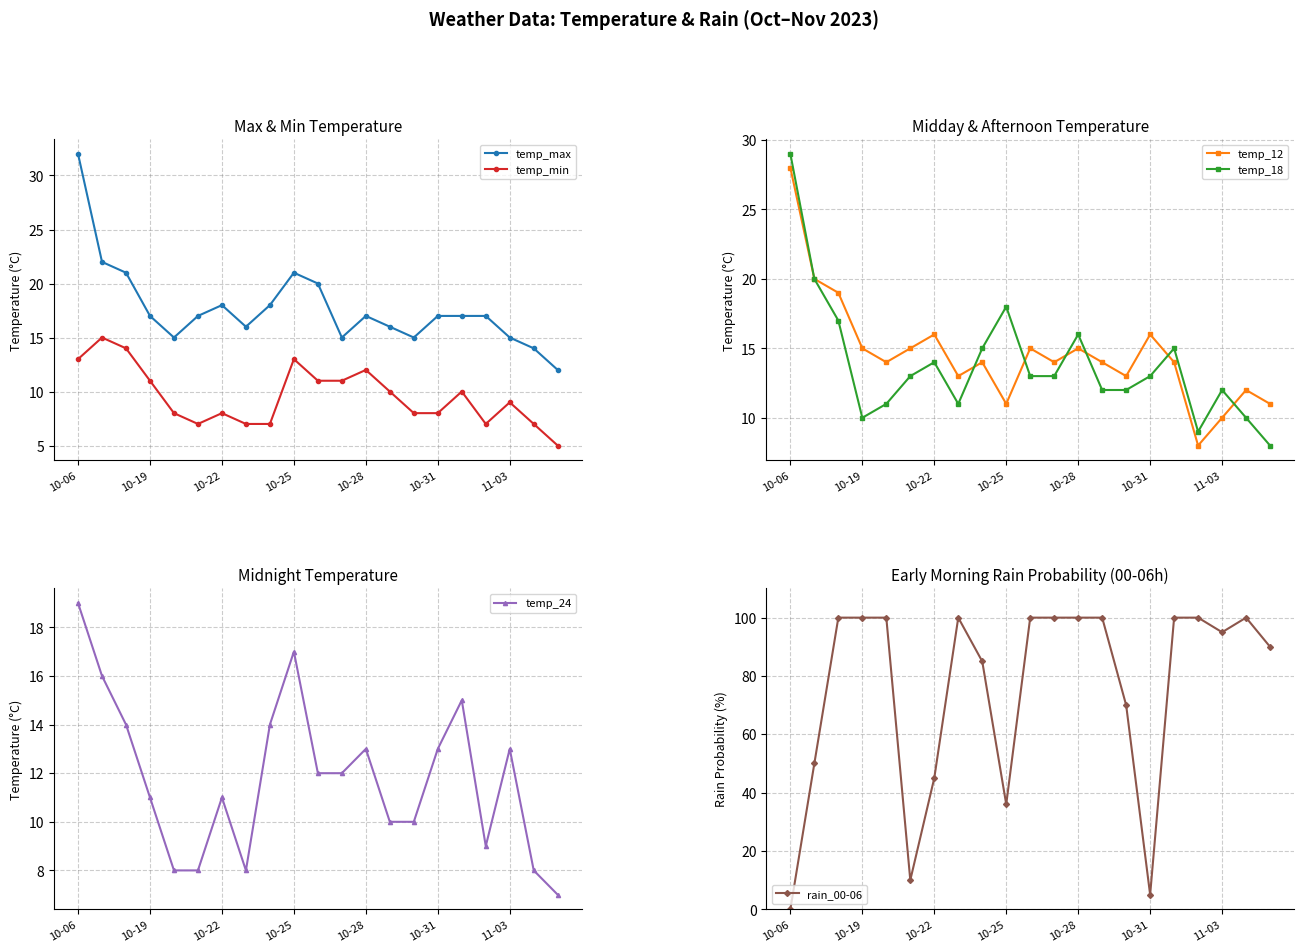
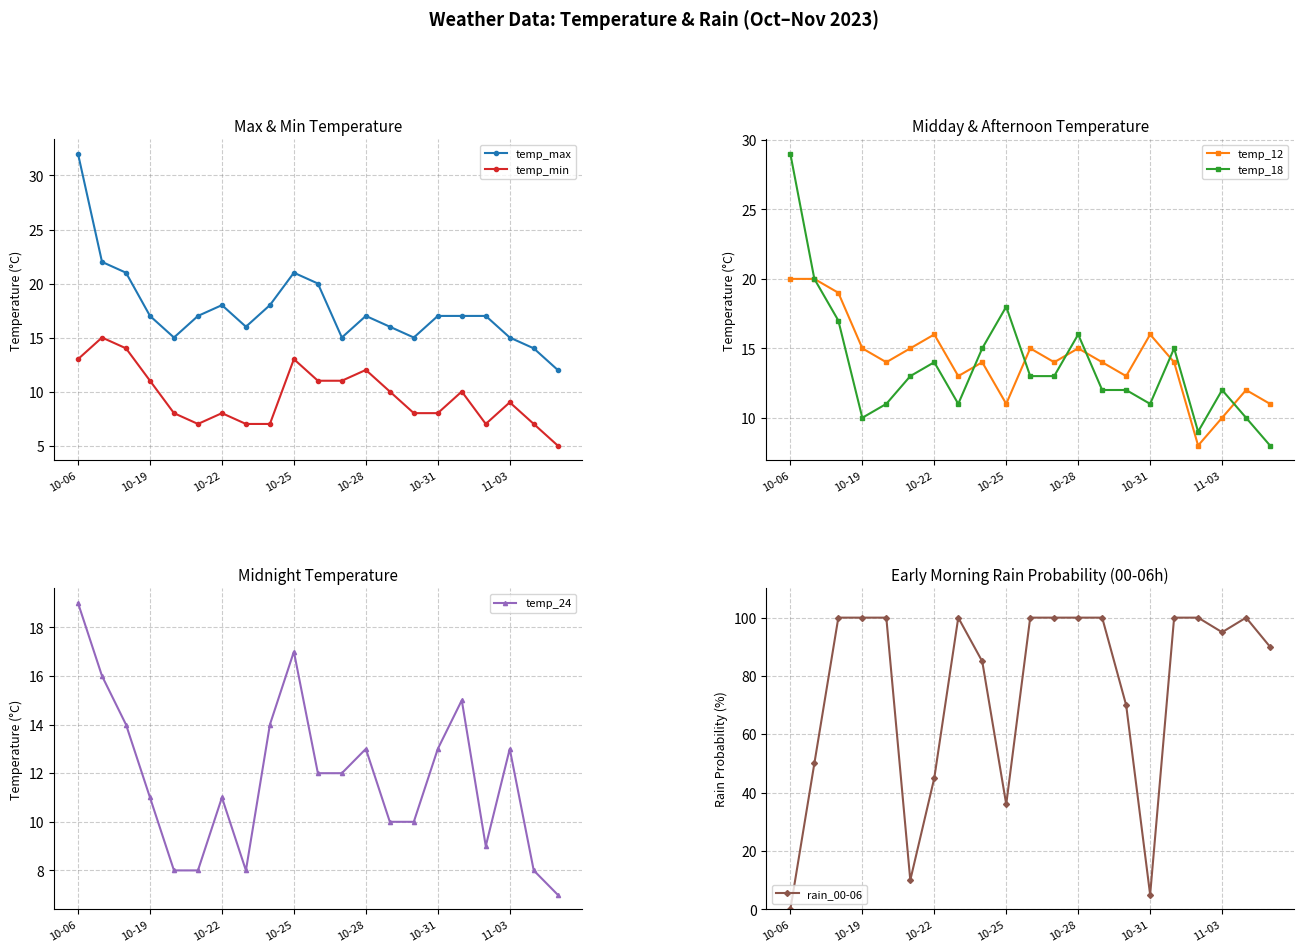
  {
    "Max & Min Temperature": {
      "temp_max": {
        "10-06": 32.0,
        "10-19": 17.0,
        "10-22": 18.0,
        "10-25": 21.0,
        "10-28": 17.0,
        "10-31": 17.0,
        "11-03": 15.0
      },
      "temp_min": {
        "10-06": 13.0,
        "10-19": 11.0,
        "10-22": 8.0,
        "10-25": 13.0,
        "10-28": 12.0,
        "10-31": 8.0,
        "11-03": 9.0
      }
    },
    "Midday & Afternoon Temperature": {
      "temp_12": {
-       "10-06": 28,
+       "10-06": 20,
        "10-19": 15,
        "10-22": 16,
        "10-25": 11,
        "10-28": 15,
        "10-31": 16,
        "11-03": 10
      },
      "temp_18": {
        "10-06": 29,
        "10-19": 10,
        "10-22": 14,
        "10-25": 18,
        "10-28": 16,
-       "10-31": 13,
+       "10-31": 11,
        "11-03": 12
      }
    },
    "Midnight Temperature": {
      "10-06": 19.0,
      "10-19": 11.0,
      "10-22": 11.0,
      "10-25": 17.0,
      "10-28": 13.0,
      "10-31": 13.0,
      "11-03": 13.0
    },
    "Early Morning Rain Probability (00-06h)": {
      "10-06": 0,
      "10-19": 100,
      "10-22": 45,
      "10-25": 36,
      "10-28": 100,
      "10-31": 5,
      "11-03": 95
    }
  }
